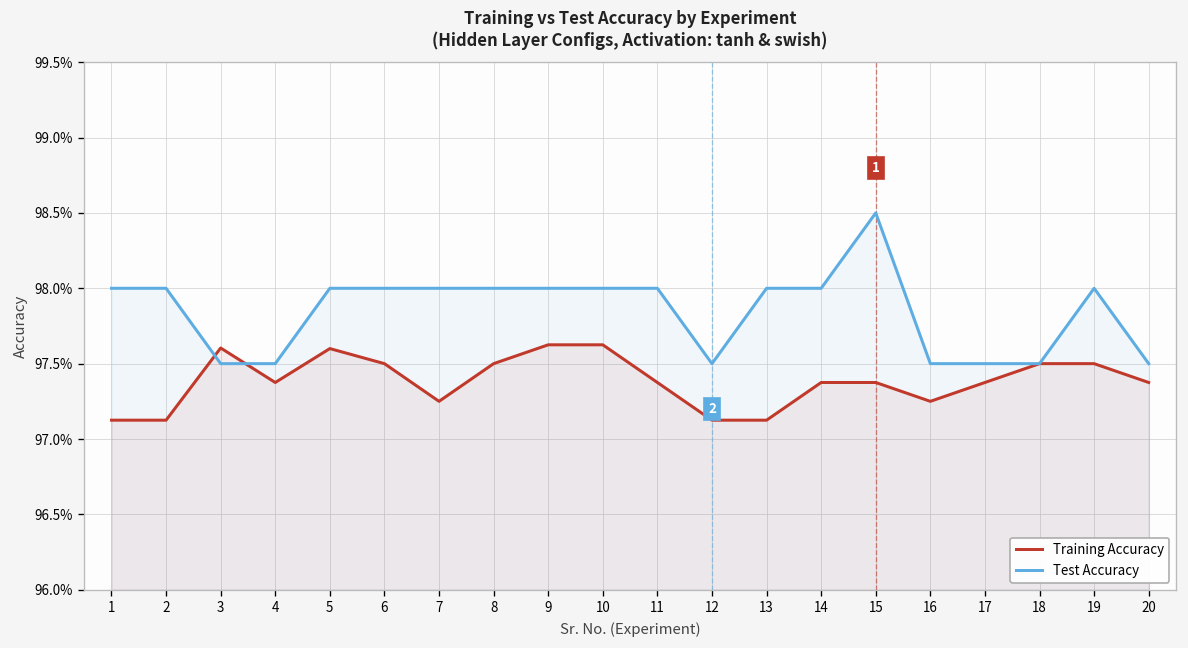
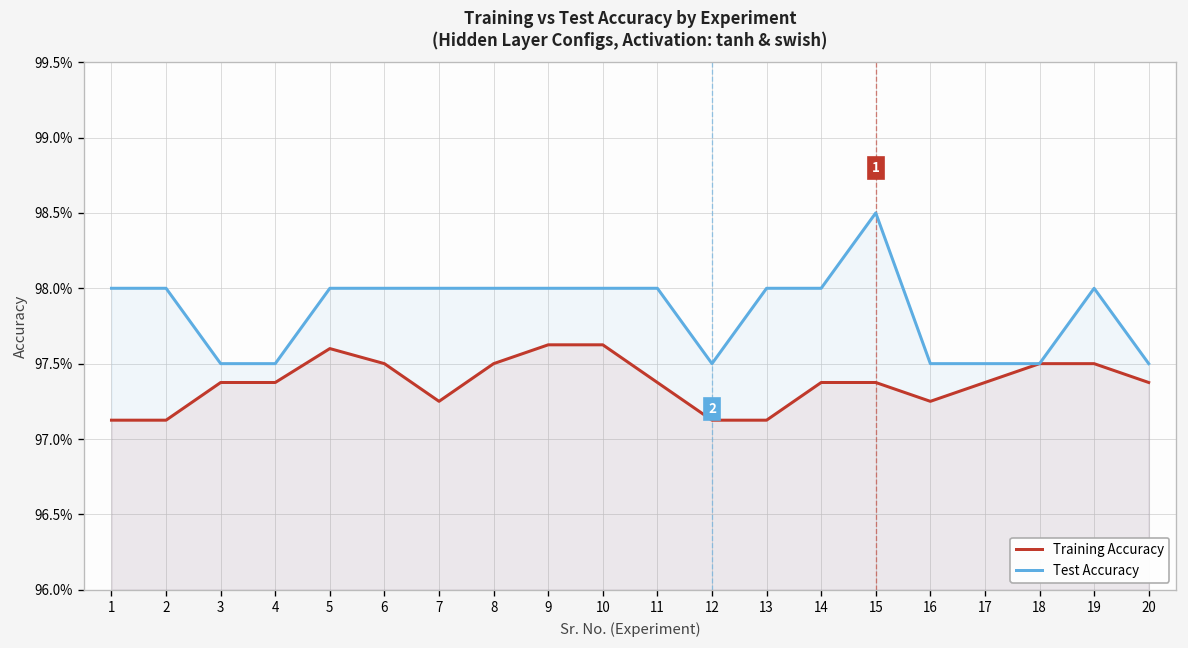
  {
    "Training Accuracy": {
      "1": "97.13%",
      "2": "97.13%",
-     "3": "97.60%",
+     "3": "97.38%",
      "4": "97.38%",
      "5": "97.60%",
      "6": "97.50%",
      "7": "97.25%",
      "8": "97.50%",
      "9": "97.63%",
      "10": "97.63%",
      "11": "97.38%",
      "13": "97.13%",
      "14": "97.38%",
      "15": "97.38%",
      "16": "97.25%",
      "17": "97.38%",
      "19": "97.50%",
      "20": "97.38%"
    },
    "Test Accuracy": {
      "1": "98.00%",
      "2": "98.00%",
      "3": "97.50%",
      "4": "97.50%",
      "5": "98.00%",
      "6": "98.00%",
      "7": "98.00%",
      "8": "98.00%",
      "9": "98.00%",
      "10": "98.00%",
      "11": "98.00%",
      "12": "97.50%",
      "13": "98.00%",
      "14": "98.00%",
      "15": "98.50%",
      "16": "97.50%",
      "17": "97.50%",
      "19": "98.00%",
      "20": "97.50%"
    }
  }
